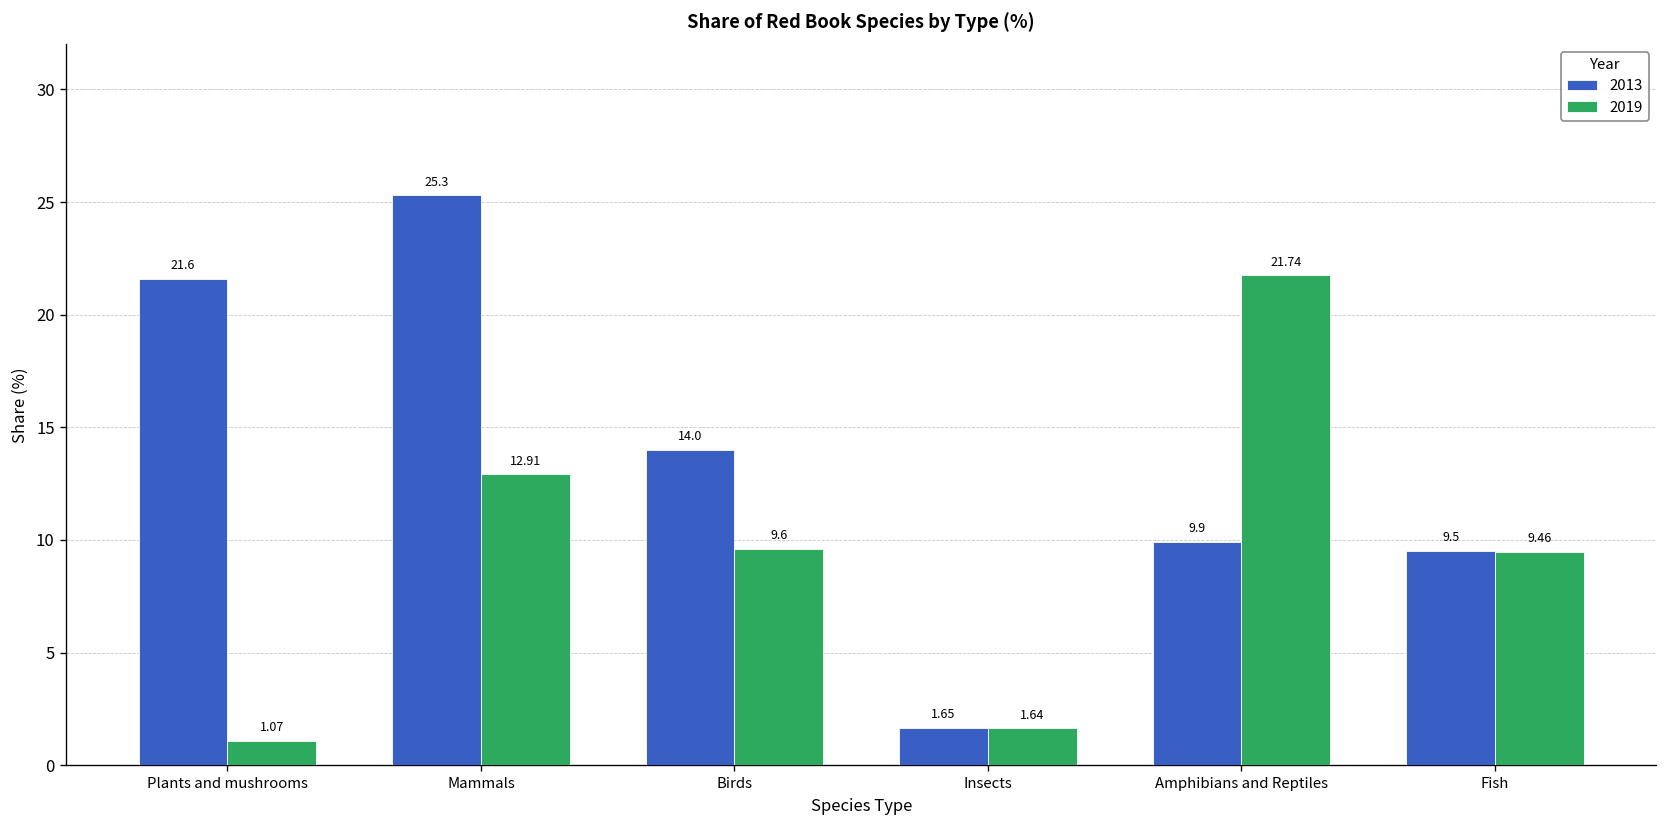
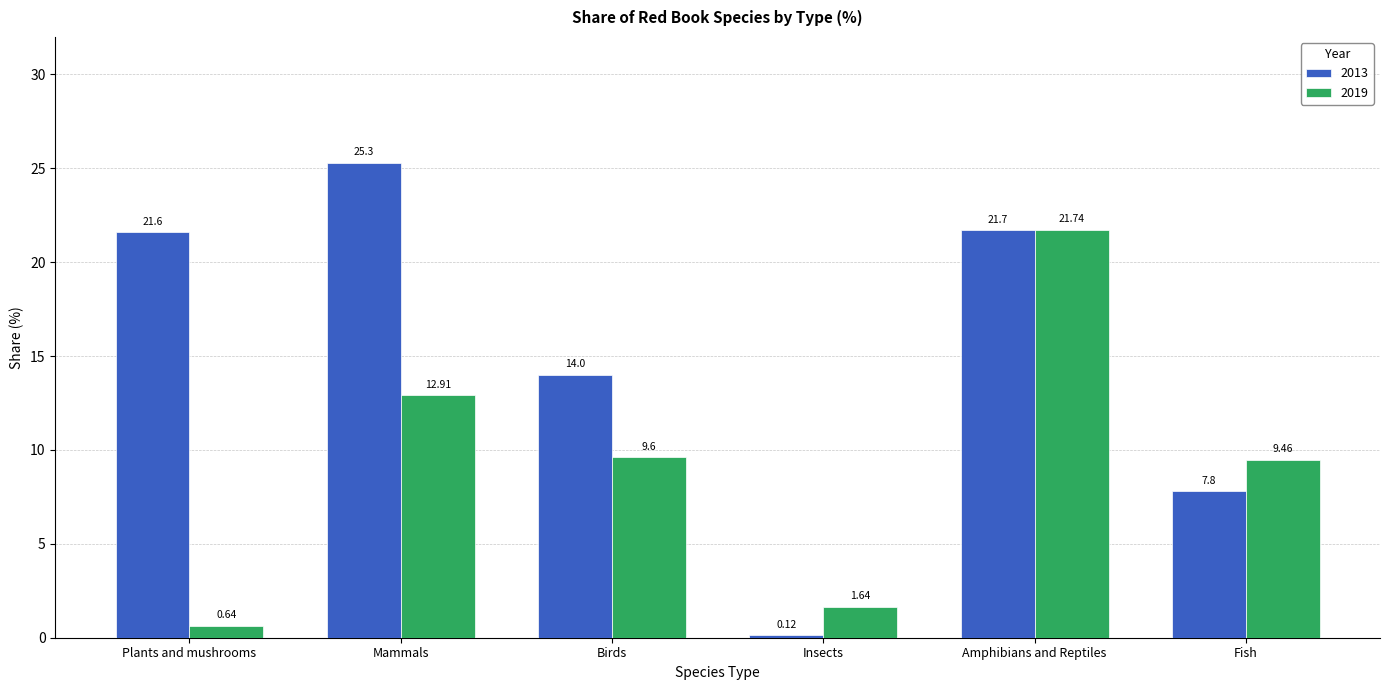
  {
    "2013": {
      "Plants and mushrooms": 21.6,
      "Mammals": 25.3,
      "Birds": 14.0,
-     "Insects": 1.65,
-     "Amphibians and Reptiles": 9.9,
-     "Fish": 9.5
+     "Insects": 0.12,
+     "Amphibians and Reptiles": 21.7,
+     "Fish": 7.8
    },
    "2019": {
-     "Plants and mushrooms": 1.07,
+     "Plants and mushrooms": 0.64,
      "Mammals": 12.91,
      "Birds": 9.6,
      "Insects": 1.64,
      "Amphibians and Reptiles": 21.74,
      "Fish": 9.46
    }
  }
